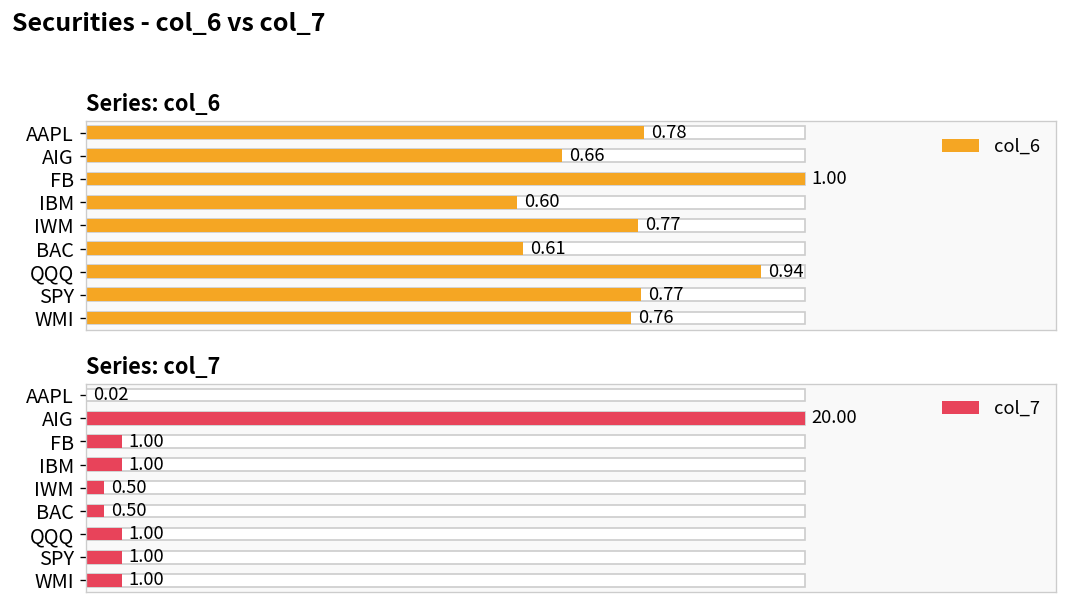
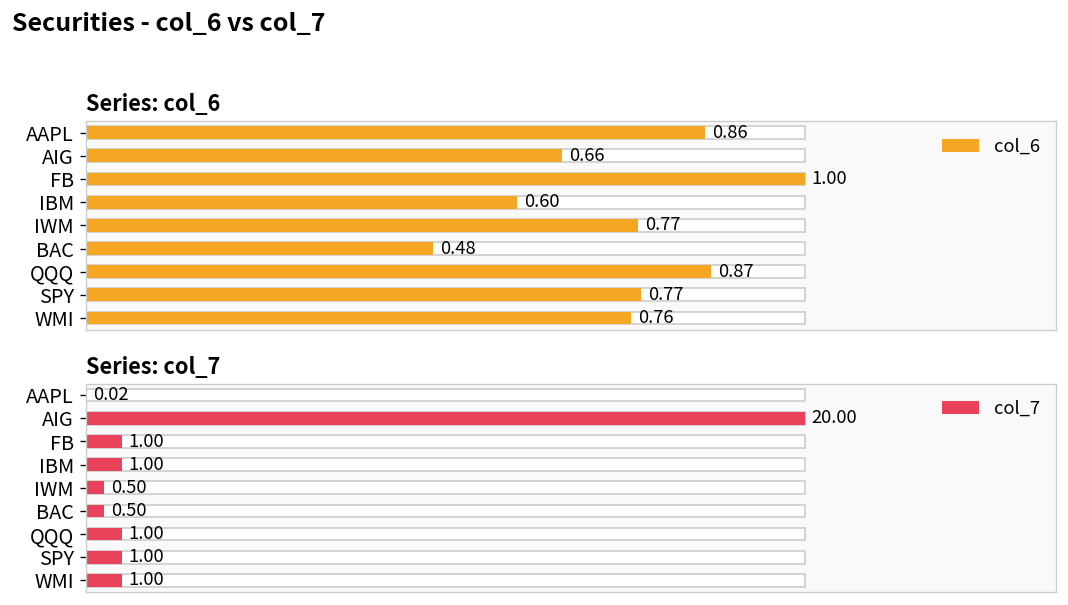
  {
    "Series: col_6": {
      "col_6": {
-       "AAPL": 0.78,
+       "AAPL": 0.86,
        "FB": 1.00,
-       "BAC": 0.61,
-       "QQQ": 0.94
+       "BAC": 0.48,
+       "QQQ": 0.87
      }
    }
  }
